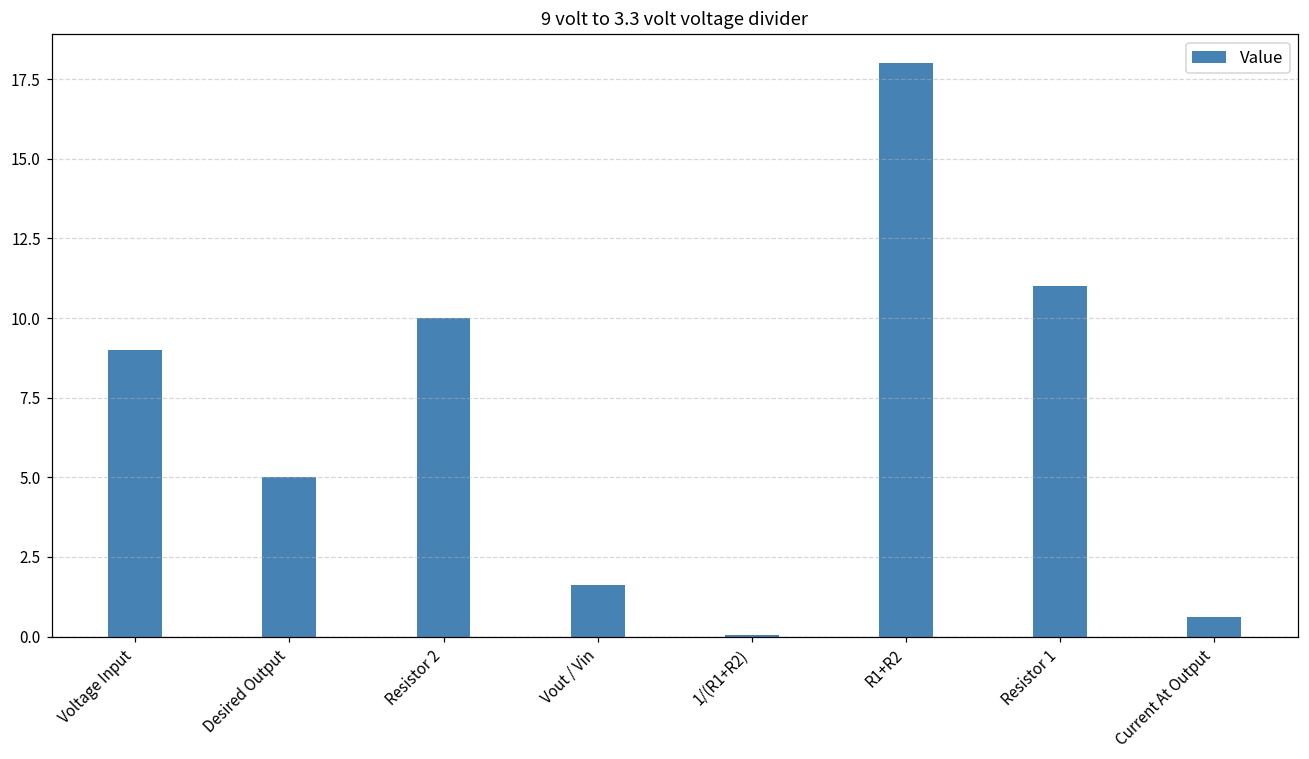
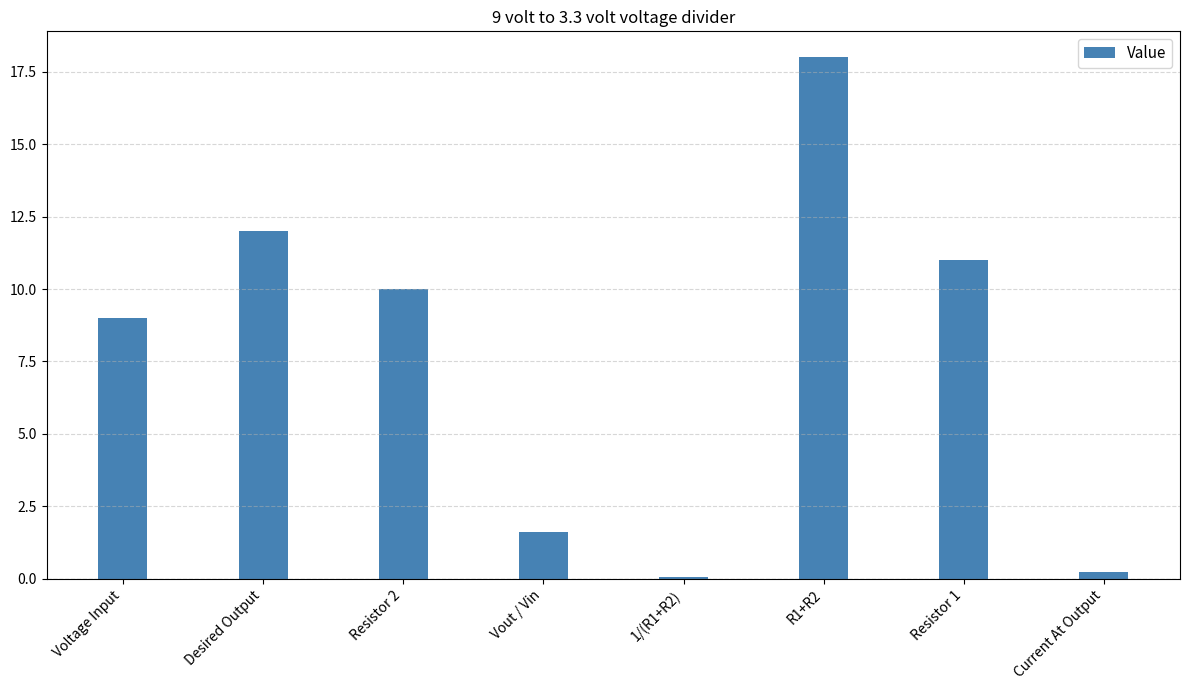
  {
    "Voltage Input": 9.0,
-   "Desired Output": 5,
+   "Desired Output": 12,
    "Resistor 2": 10.0,
    "Vout / Vin": 1.6,
    "R1+R2": 18.0,
    "Resistor 1": 11.0,
-   "Current At Output": 0.6
+   "Current At Output": 0.2
  }
